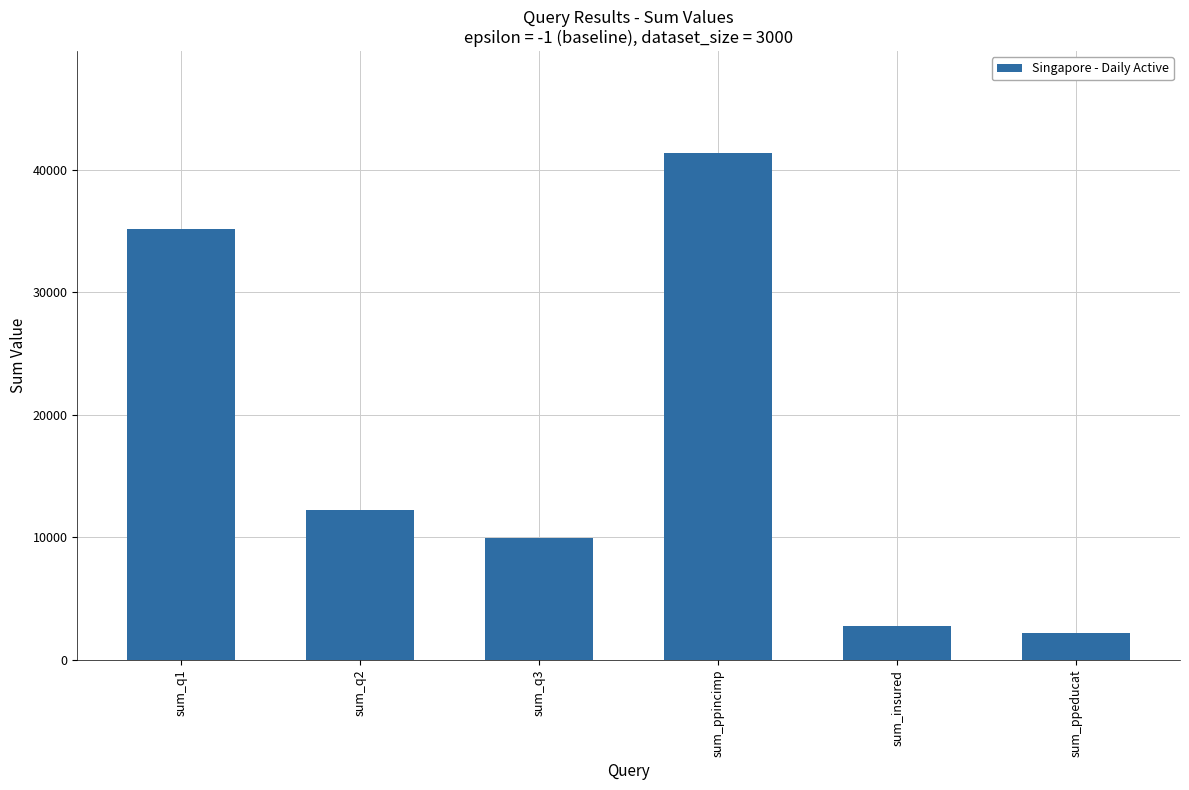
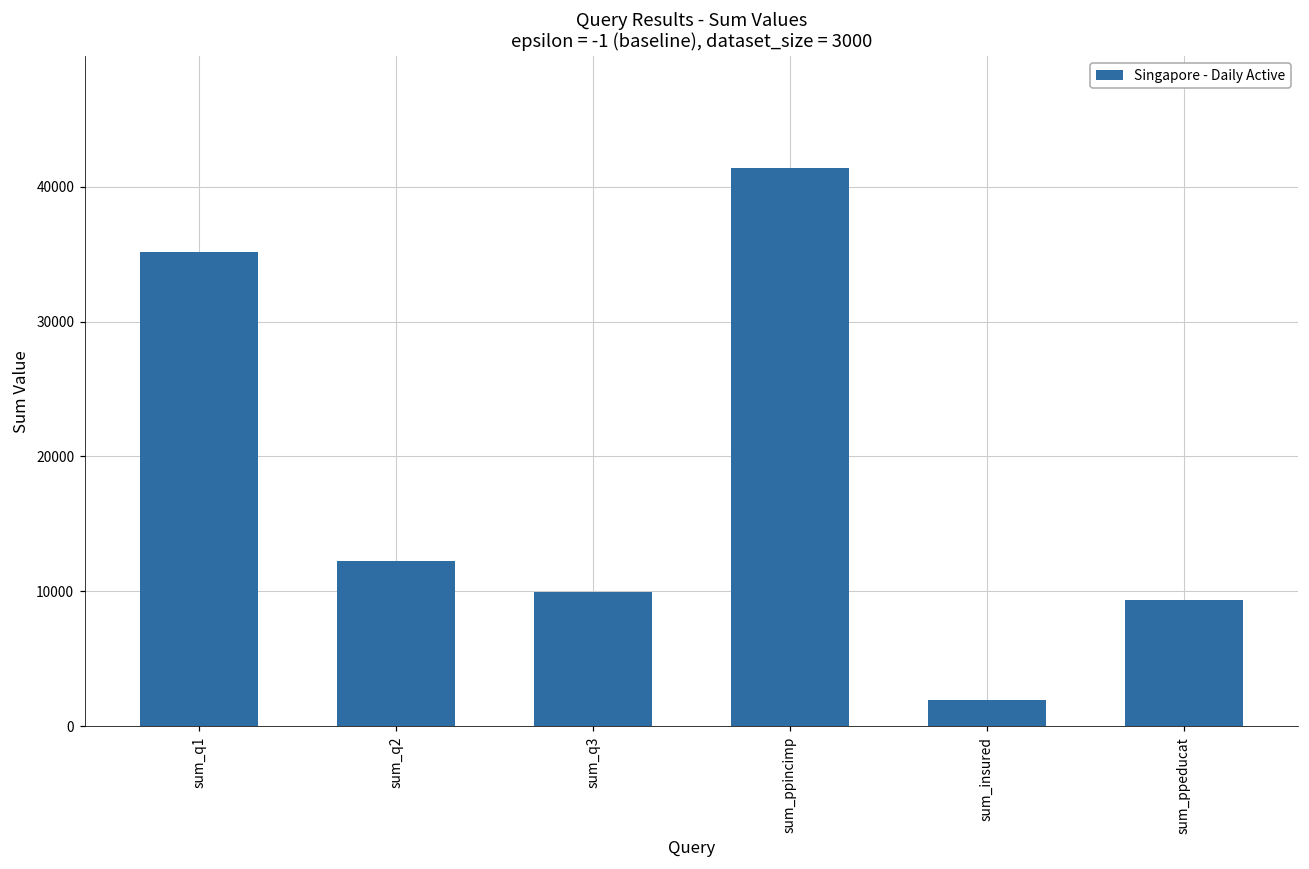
  {
    "sum_q1": 35100,
    "sum_q2": 12200,
    "sum_q3": 10000,
    "sum_ppincimp": 41400,
-   "sum_insured": 2800,
-   "sum_ppeducat": 2200
+   "sum_insured": 1900,
+   "sum_ppeducat": 9400
  }
